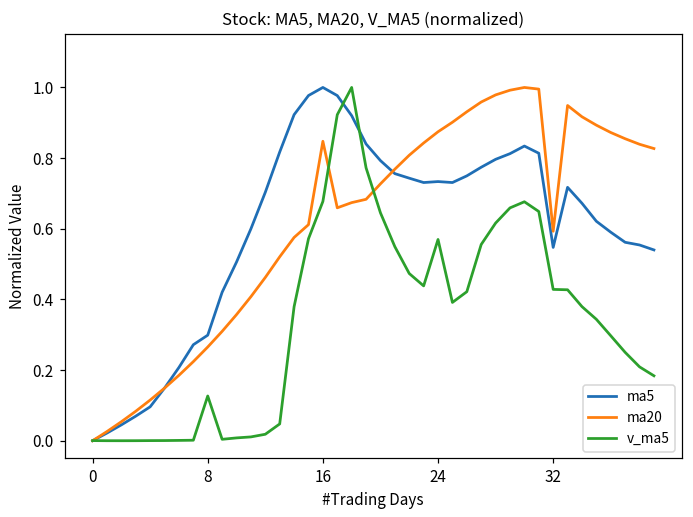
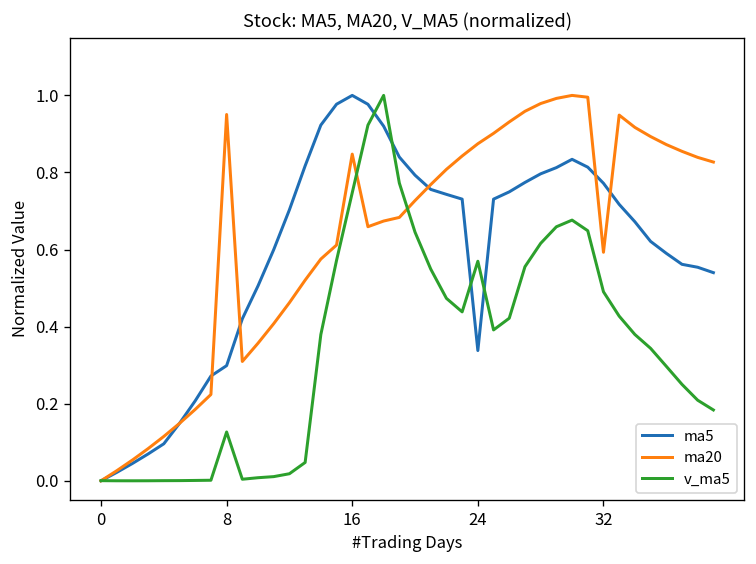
  {
    "ma5": {
      "8": 0.30,
      "16": 1.00,
-     "24": 0.73,
-     "32": 0.55
+     "24": 0.34,
+     "32": 0.77
    },
    "ma20": {
-     "8": 0.27,
+     "8": 0.95,
      "16": 0.85,
      "24": 0.87,
      "32": 0.59
    },
    "v_ma5": {
      "8": 0.13,
-     "16": 0.68,
+     "16": 0.75,
      "24": 0.57,
-     "32": 0.43
+     "32": 0.49
    }
  }
